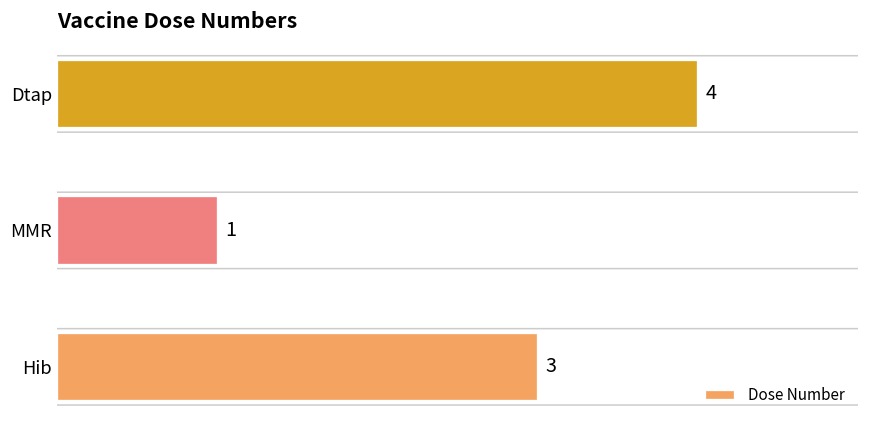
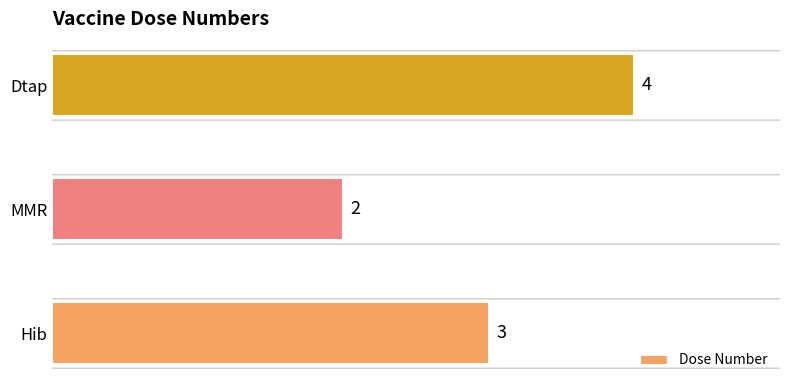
  {
    "Dtap": 4,
-   "MMR": 1,
+   "MMR": 2,
    "Hib": 3
  }
